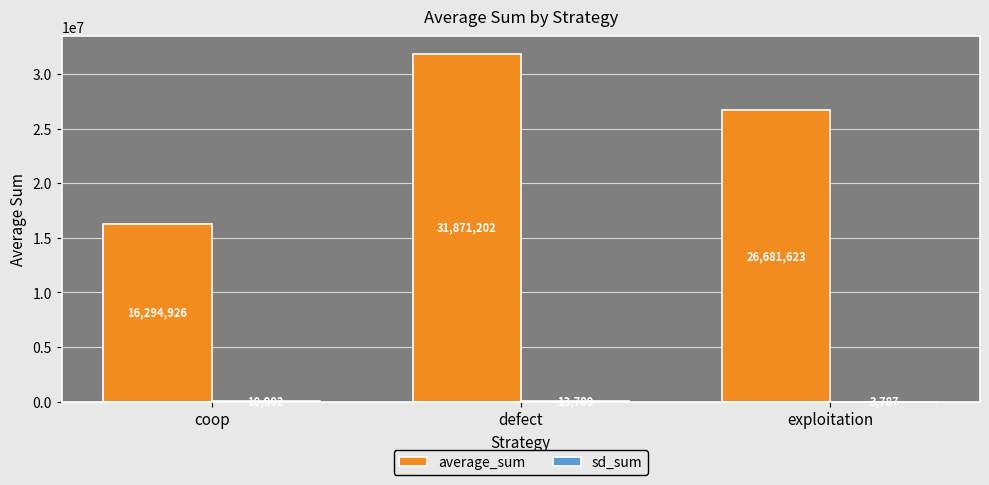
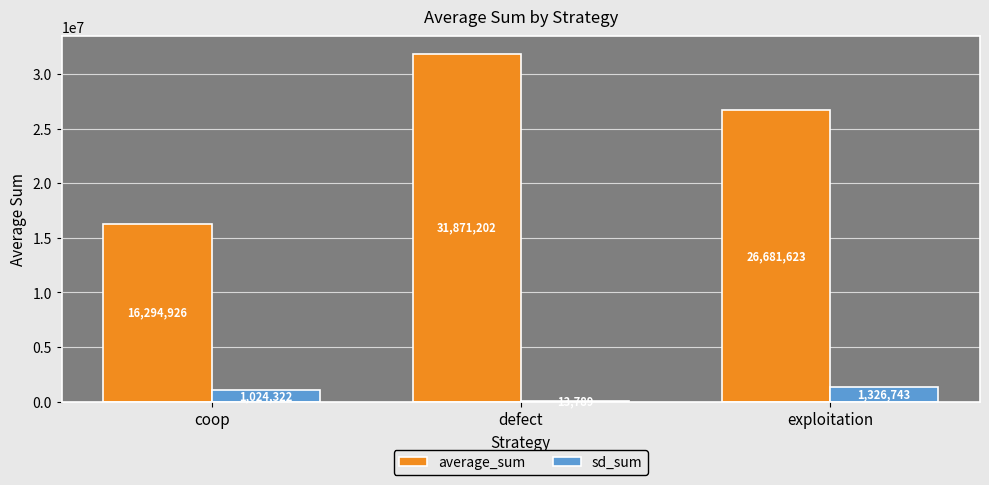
  {
    "average_sum": {
      "coop": "16,294,926",
      "defect": "31,871,202",
      "exploitation": "26,681,623"
    },
    "sd_sum": {
-     "coop": "0",
-     "exploitation": "0"
+     "coop": "1000000",
+     "exploitation": "1300000"
    }
  }
